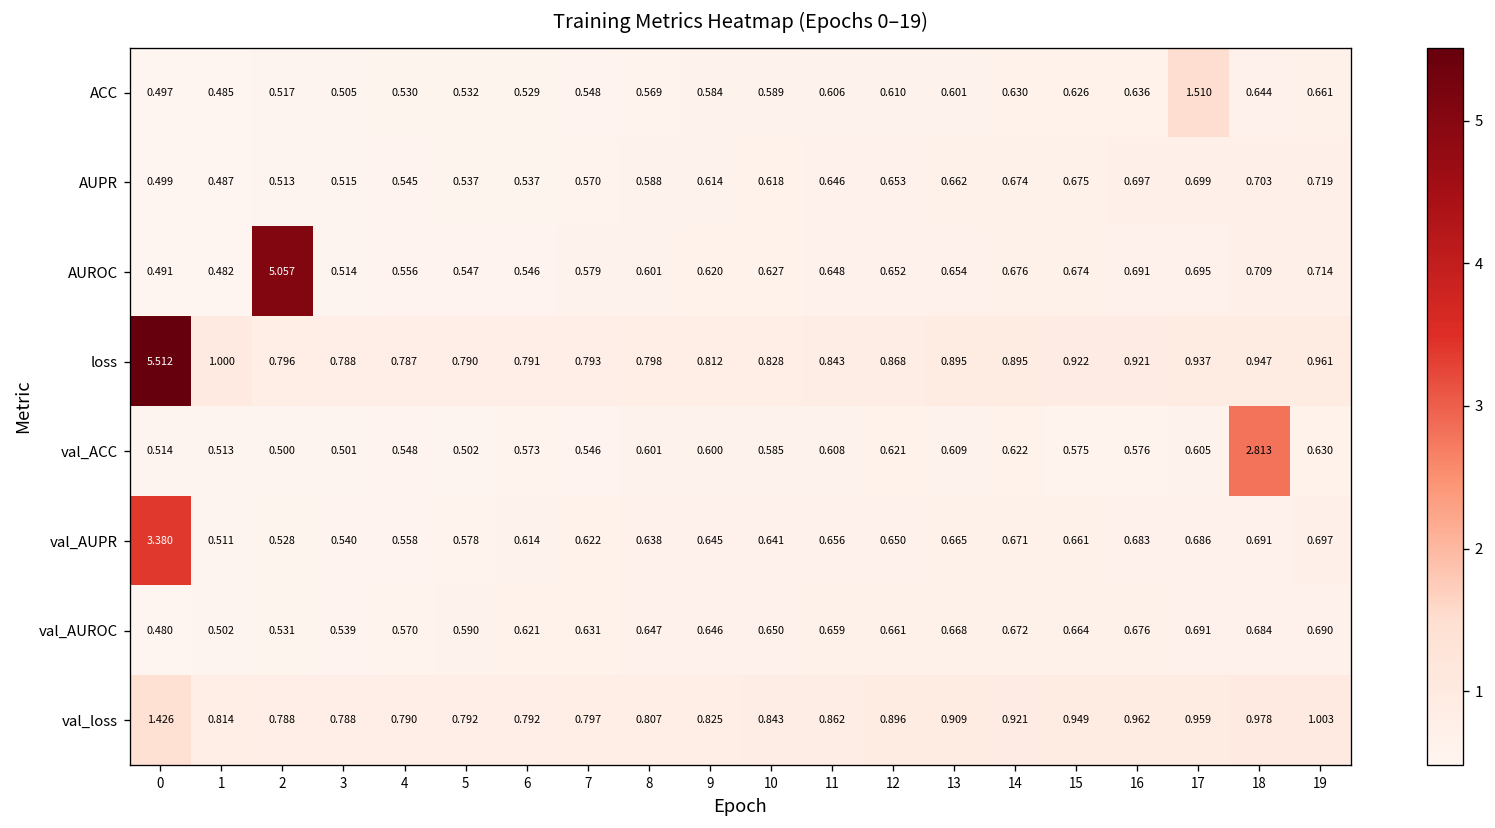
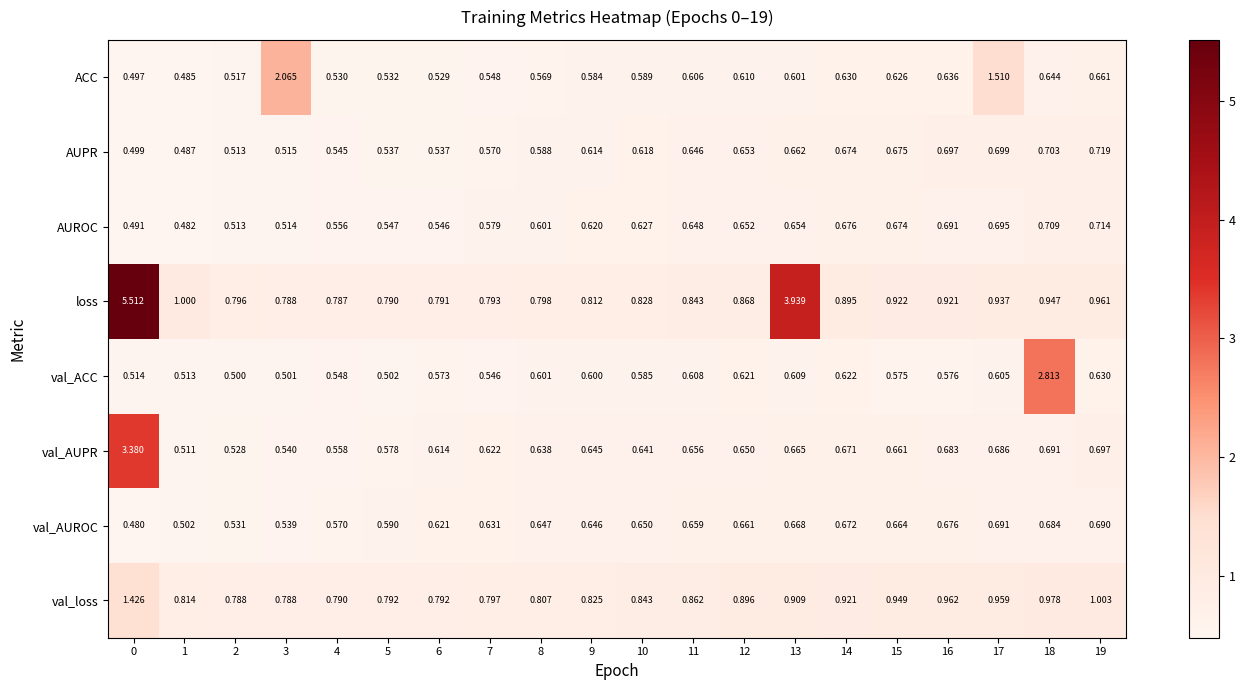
  {
    "ACC": {
      "0": 0.497,
      "1": 0.485,
      "2": 0.517,
-     "3": 0.505,
+     "3": 2.065,
      "4": 0.530,
      "5": 0.532,
      "6": 0.529,
      "7": 0.548,
      "8": 0.569,
      "9": 0.584,
      "10": 0.589,
      "11": 0.606,
      "12": 0.610,
      "13": 0.601,
      "14": 0.630,
      "15": 0.626,
      "16": 0.636,
      "17": 1.510,
      "18": 0.644,
      "19": 0.661
    },
    "AUPR": {
      "0": 0.499,
      "1": 0.487,
      "2": 0.513,
      "3": 0.515,
      "4": 0.545,
      "5": 0.537,
      "6": 0.537,
      "7": 0.570,
      "8": 0.588,
      "9": 0.614,
      "10": 0.618,
      "11": 0.646,
      "12": 0.653,
      "13": 0.662,
      "14": 0.674,
      "15": 0.675,
      "16": 0.697,
      "17": 0.699,
      "18": 0.703,
      "19": 0.719
    },
    "AUROC": {
      "0": 0.491,
      "1": 0.482,
-     "2": 5.057,
+     "2": 0.513,
      "3": 0.514,
      "4": 0.556,
      "5": 0.547,
      "6": 0.546,
      "7": 0.579,
      "8": 0.601,
      "9": 0.620,
      "10": 0.627,
      "11": 0.648,
      "12": 0.652,
      "13": 0.654,
      "14": 0.676,
      "15": 0.674,
      "16": 0.691,
      "17": 0.695,
      "18": 0.709,
      "19": 0.714
    },
    "loss": {
      "0": 5.512,
      "1": 1.000,
      "2": 0.796,
      "3": 0.788,
      "4": 0.787,
      "5": 0.790,
      "6": 0.791,
      "7": 0.793,
      "8": 0.798,
      "9": 0.812,
      "10": 0.828,
      "11": 0.843,
      "12": 0.868,
-     "13": 0.895,
+     "13": 3.939,
      "14": 0.895,
      "15": 0.922,
      "16": 0.921,
      "17": 0.937,
      "18": 0.947,
      "19": 0.961
    },
    "val_ACC": {
      "0": 0.514,
      "1": 0.513,
      "2": 0.500,
      "3": 0.501,
      "4": 0.548,
      "5": 0.502,
      "6": 0.573,
      "7": 0.546,
      "8": 0.601,
      "9": 0.600,
      "10": 0.585,
      "11": 0.608,
      "12": 0.621,
      "13": 0.609,
      "14": 0.622,
      "15": 0.575,
      "16": 0.576,
      "17": 0.605,
      "18": 2.813,
      "19": 0.630
    },
    "val_AUPR": {
      "0": 3.380,
      "1": 0.511,
      "2": 0.528,
      "3": 0.540,
      "4": 0.558,
      "5": 0.578,
      "6": 0.614,
      "7": 0.622,
      "8": 0.638,
      "9": 0.645,
      "10": 0.641,
      "11": 0.656,
      "12": 0.650,
      "13": 0.665,
      "14": 0.671,
      "15": 0.661,
      "16": 0.683,
      "17": 0.686,
      "18": 0.691,
      "19": 0.697
    },
    "val_AUROC": {
      "0": 0.480,
      "1": 0.502,
      "2": 0.531,
      "3": 0.539,
      "4": 0.570,
      "5": 0.590,
      "6": 0.621,
      "7": 0.631,
      "8": 0.647,
      "9": 0.646,
      "10": 0.650,
      "11": 0.659,
      "12": 0.661,
      "13": 0.668,
      "14": 0.672,
      "15": 0.664,
      "16": 0.676,
      "17": 0.691,
      "18": 0.684,
      "19": 0.690
    },
    "val_loss": {
      "0": 1.426,
      "1": 0.814,
      "2": 0.788,
      "3": 0.788,
      "4": 0.790,
      "5": 0.792,
      "6": 0.792,
      "7": 0.797,
      "8": 0.807,
      "9": 0.825,
      "10": 0.843,
      "11": 0.862,
      "12": 0.896,
      "13": 0.909,
      "14": 0.921,
      "15": 0.949,
      "16": 0.962,
      "17": 0.959,
      "18": 0.978,
      "19": 1.003
    }
  }
